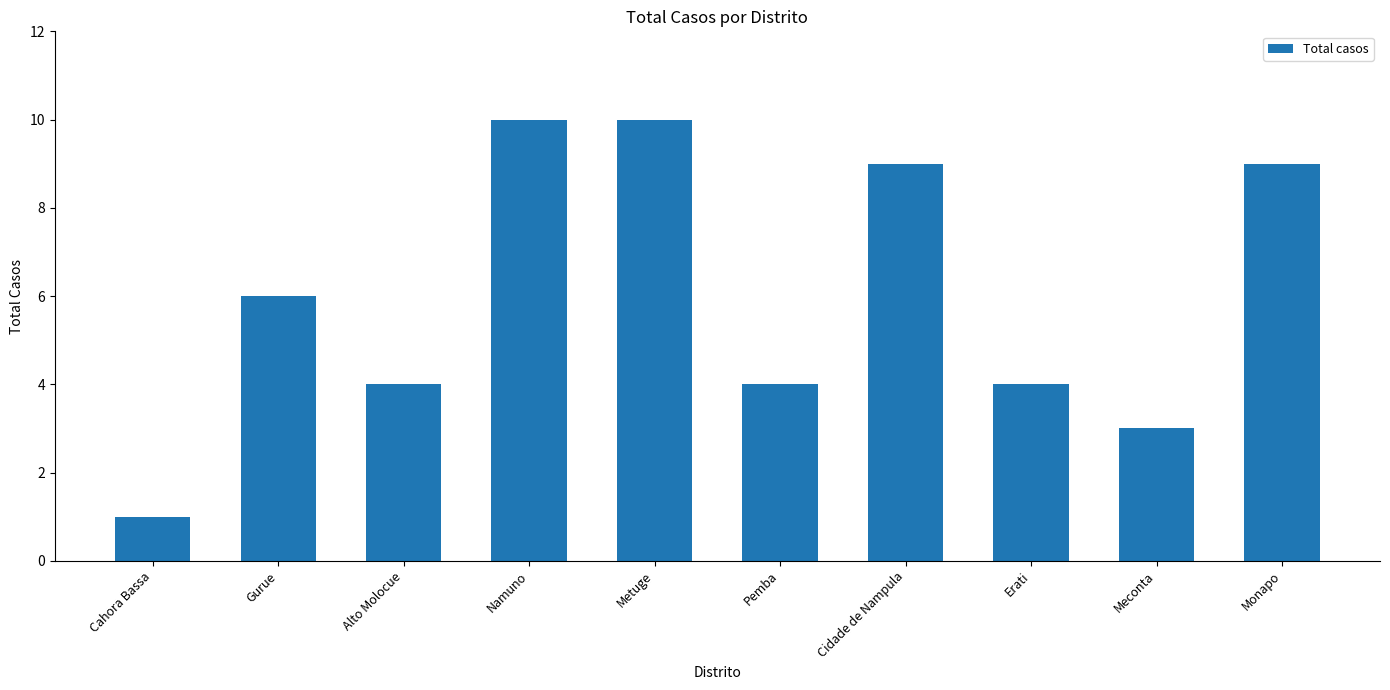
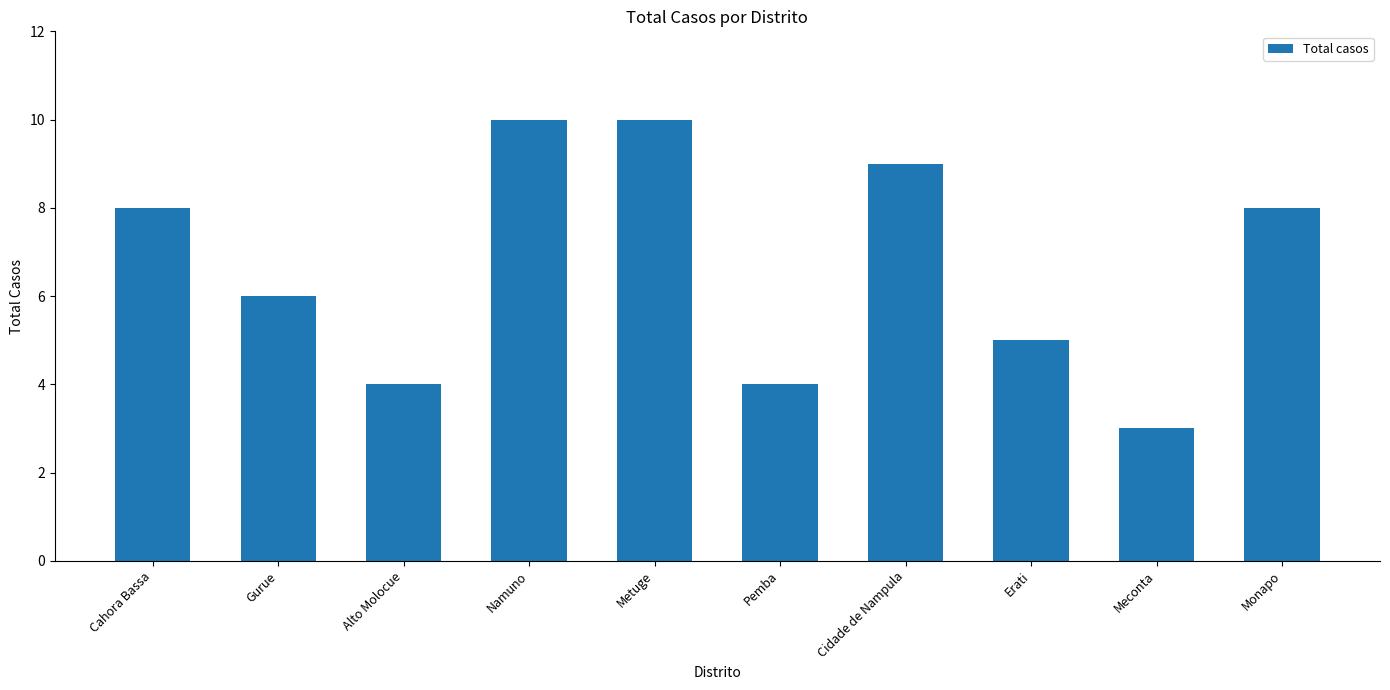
  {
-   "Cahora Bassa": 1,
+   "Cahora Bassa": 8,
    "Gurue": 6,
    "Alto Molocue": 4,
    "Namuno": 10,
    "Metuge": 10,
    "Pemba": 4,
    "Cidade de Nampula": 9,
-   "Erati": 4,
+   "Erati": 5,
    "Meconta": 3,
-   "Monapo": 9
+   "Monapo": 8
  }
